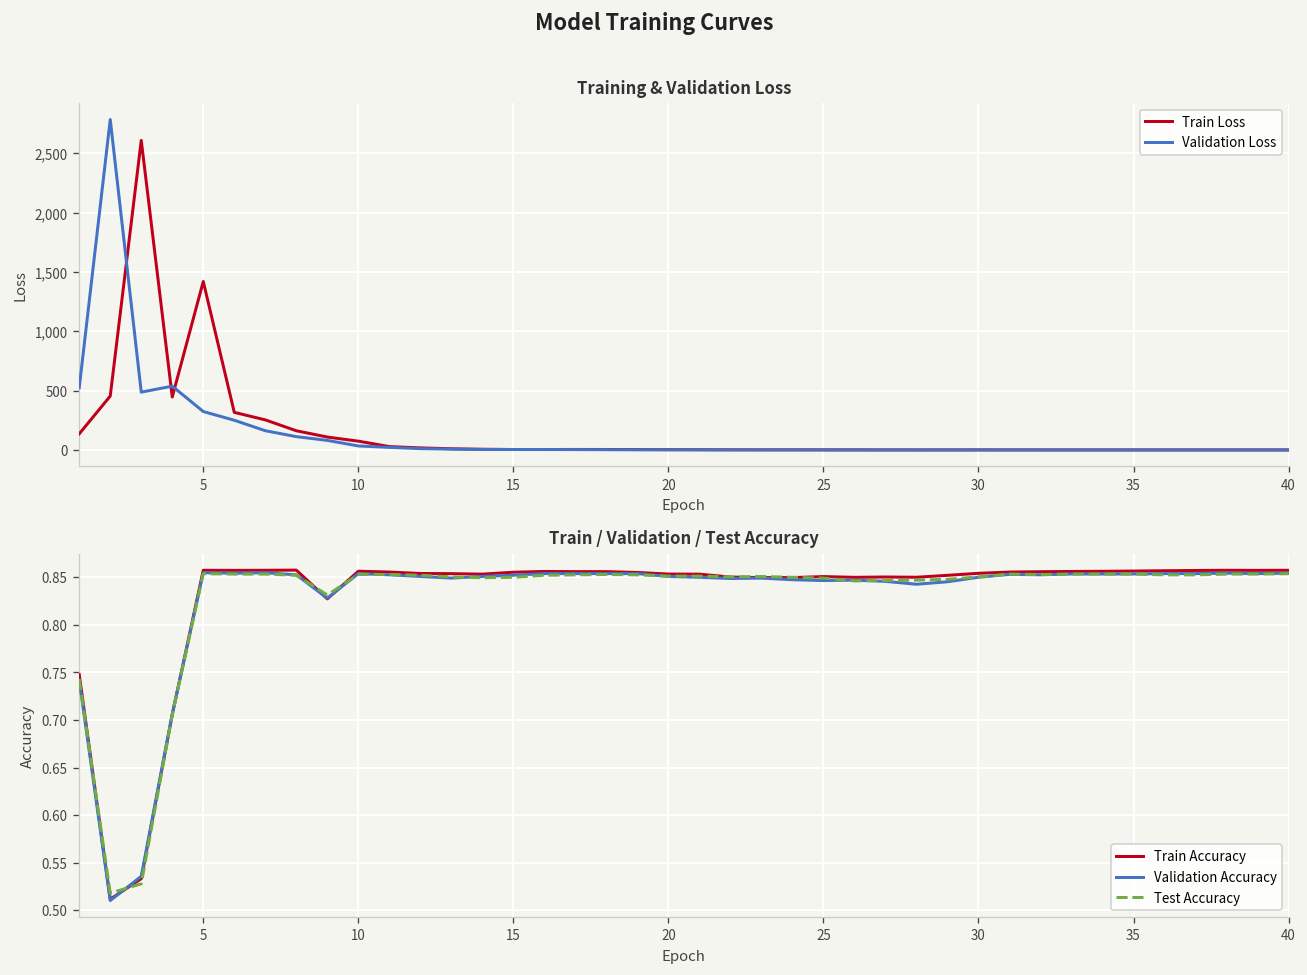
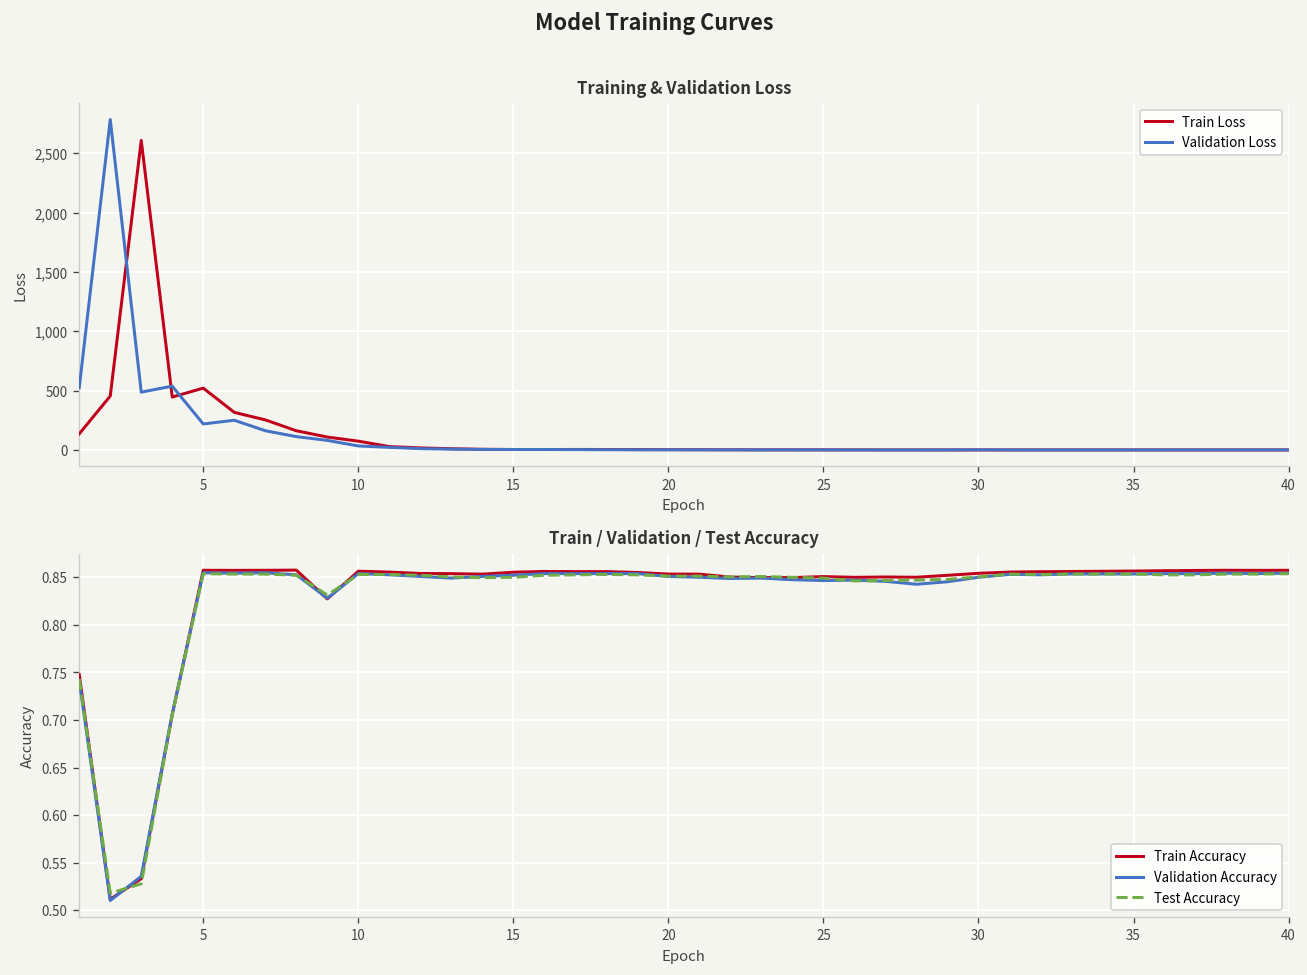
  {
    "Training & Validation Loss": {
      "Train Loss": {
-       "5": "1,400",
+       "5": "500",
        "10": "100"
      },
      "Validation Loss": {
-       "5": "300",
+       "5": "200",
        "10": "0"
      }
    },
    "Train / Validation / Test Accuracy": {
      "Train Accuracy": {
        "30": "0.85"
      }
    }
  }
